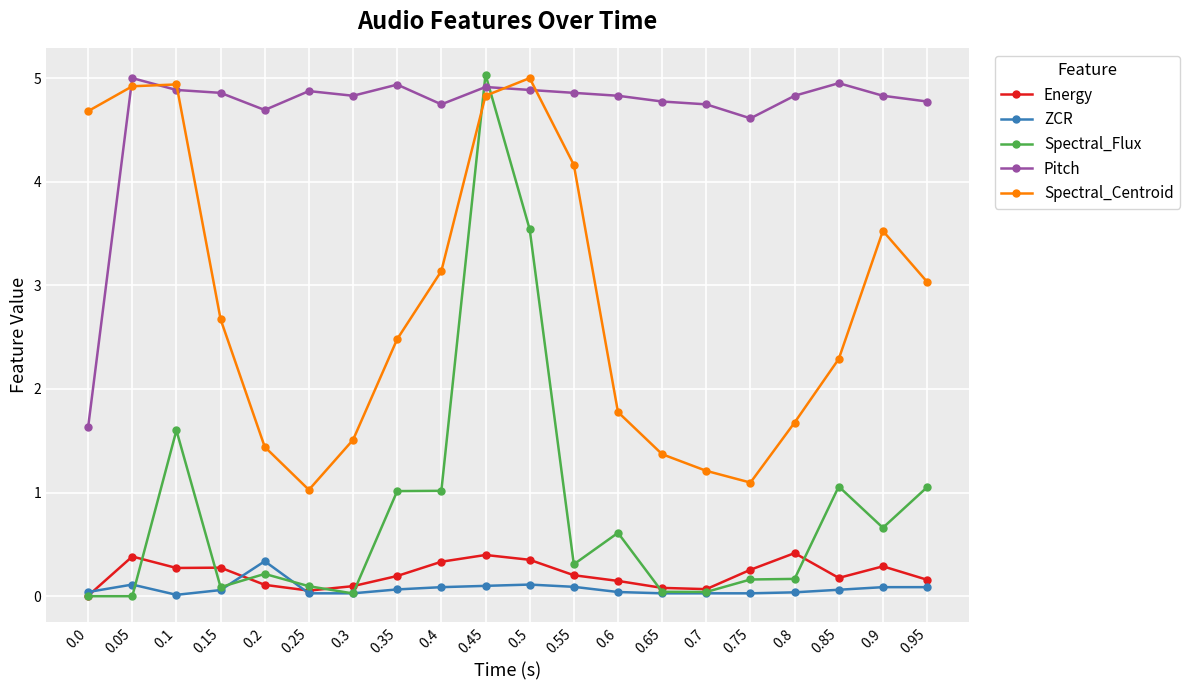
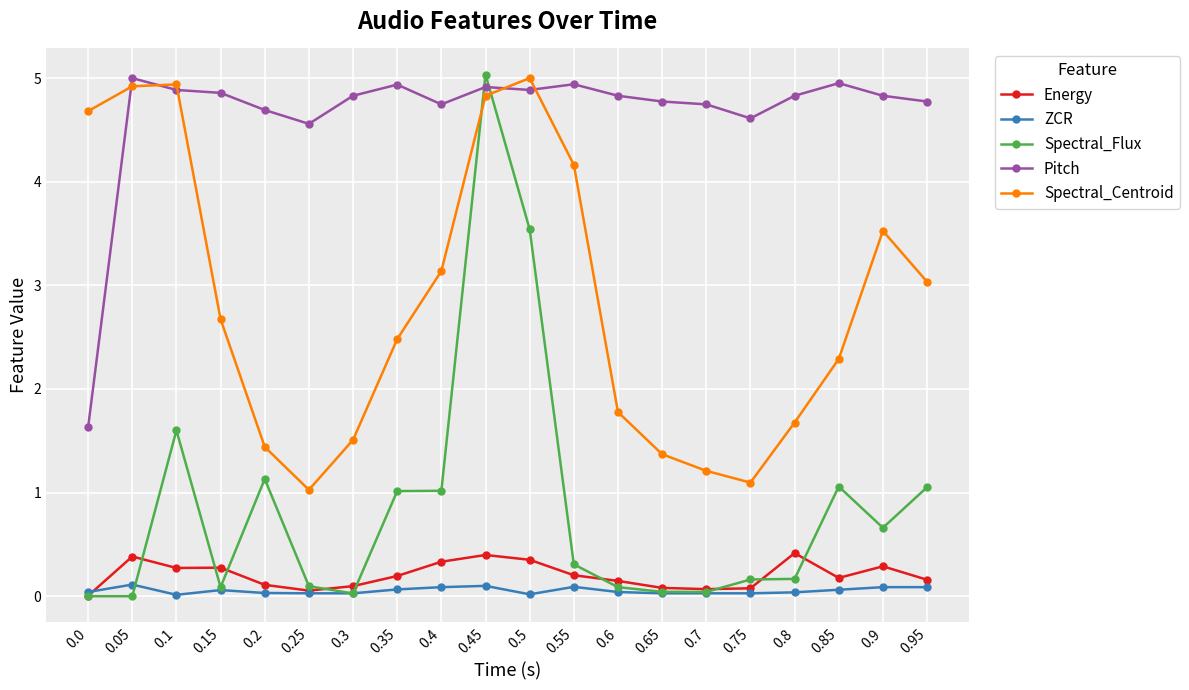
  {
    "Energy": {
      "0.05": 0.38,
      "0.1": 0.27,
      "0.15": 0.28,
      "0.2": 0.11,
      "0.25": 0.05,
      "0.3": 0.10,
      "0.35": 0.20,
      "0.4": 0.33,
      "0.45": 0.40,
      "0.5": 0.35,
      "0.55": 0.20,
      "0.6": 0.15,
      "0.65": 0.08,
      "0.7": 0.07,
-     "0.75": 0.26,
+     "0.75": 0.08,
      "0.8": 0.42,
      "0.85": 0.18,
      "0.9": 0.29,
      "0.95": 0.16
    },
    "ZCR": {
      "0.0": 0.04,
      "0.05": 0.11,
      "0.1": 0.01,
      "0.15": 0.06,
-     "0.2": 0.34,
+     "0.2": 0.03,
      "0.25": 0.03,
      "0.35": 0.07,
      "0.4": 0.09,
      "0.45": 0.10,
-     "0.5": 0.11,
+     "0.5": 0.02,
      "0.55": 0.09,
      "0.6": 0.04,
      "0.75": 0.03,
      "0.8": 0.04,
      "0.85": 0.06,
      "0.9": 0.09,
      "0.95": 0.09
    },
    "Spectral_Flux": {
      "0.05": 0.00,
      "0.1": 1.60,
      "0.15": 0.09,
-     "0.2": 0.22,
+     "0.2": 1.13,
      "0.25": 0.10,
      "0.35": 1.01,
      "0.4": 1.02,
      "0.45": 5.03,
      "0.5": 3.54,
      "0.55": 0.31,
-     "0.6": 0.61,
+     "0.6": 0.09,
      "0.75": 0.16,
      "0.8": 0.17,
      "0.85": 1.06,
      "0.9": 0.66,
      "0.95": 1.05
    },
    "Pitch": {
      "0.0": 1.63,
      "0.05": 5.00,
      "0.1": 4.89,
      "0.15": 4.86,
      "0.2": 4.69,
-     "0.25": 4.87,
+     "0.25": 4.56,
      "0.3": 4.83,
      "0.35": 4.94,
      "0.4": 4.75,
      "0.45": 4.91,
      "0.5": 4.89,
-     "0.55": 4.86,
+     "0.55": 4.94,
      "0.6": 4.83,
      "0.65": 4.77,
      "0.7": 4.75,
      "0.75": 4.61,
      "0.8": 4.83,
      "0.85": 4.95,
      "0.9": 4.83,
      "0.95": 4.77
    },
    "Spectral_Centroid": {
      "0.0": 4.68,
      "0.05": 4.92,
      "0.1": 4.94,
      "0.15": 2.67,
      "0.2": 1.44,
      "0.25": 1.03,
      "0.3": 1.51,
      "0.35": 2.48,
      "0.4": 3.14,
      "0.45": 4.83,
      "0.5": 5.00,
      "0.55": 4.16,
      "0.6": 1.78,
      "0.65": 1.37,
      "0.7": 1.21,
      "0.75": 1.10,
      "0.8": 1.68,
      "0.85": 2.29,
      "0.9": 3.53,
      "0.95": 3.03
    }
  }
